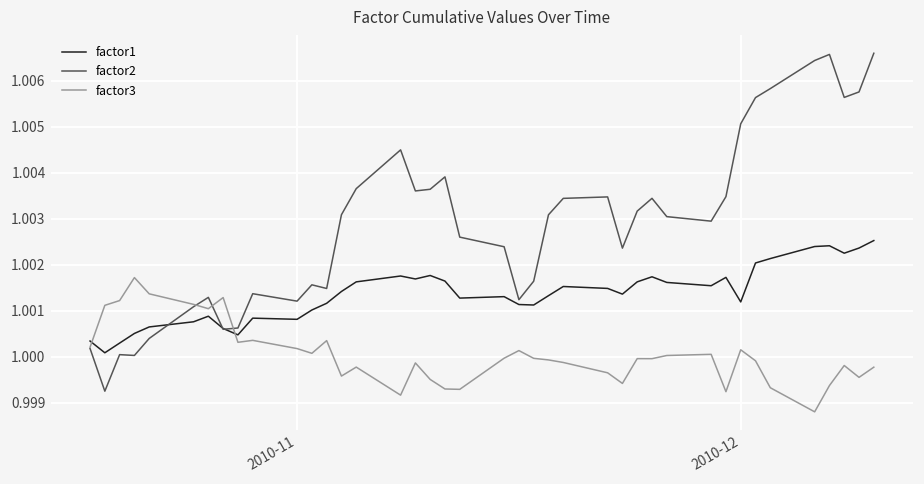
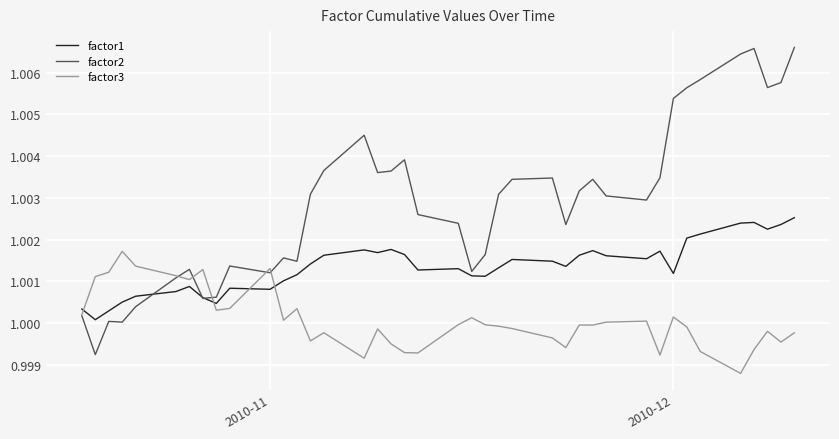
  {
    "factor1": {
      "2010-11": 1.0008,
      "2010-12": 1.0012
    },
    "factor2": {
      "2010-11": 1.0012,
-     "2010-12": 1.0051
+     "2010-12": 1.0054
    },
    "factor3": {
-     "2010-11": 1.0002,
+     "2010-11": 1.0013,
      "2010-12": 1.0001
    }
  }
